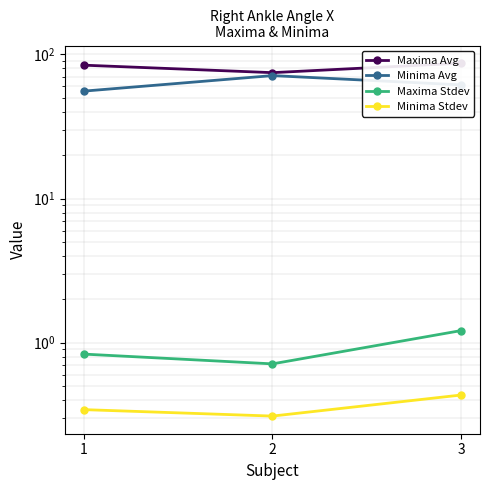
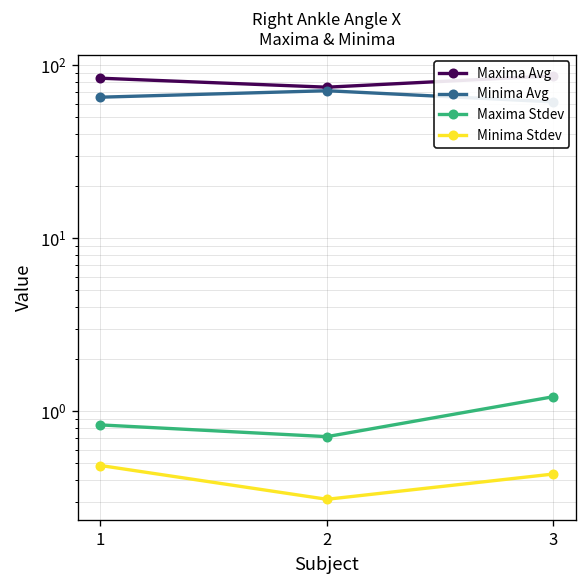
  {
    "Maxima Avg": {
      "1": 80,
      "2": 70
    },
    "Minima Avg": {
-     "1": 56,
+     "1": 70,
      "2": 70
    },
    "Maxima Stdev": {
      "1": 0.8,
      "2": 0.7,
      "3": 1.2
    },
    "Minima Stdev": {
-     "1": 0.34,
+     "1": 0.48,
      "2": 0.31,
      "3": 0.43
    }
  }
